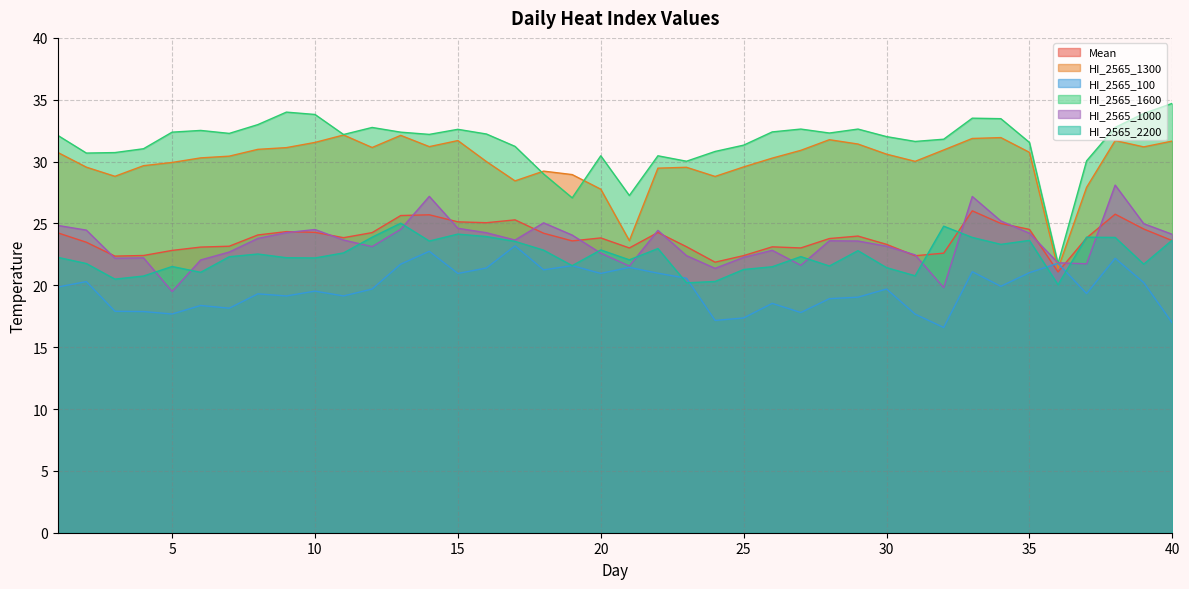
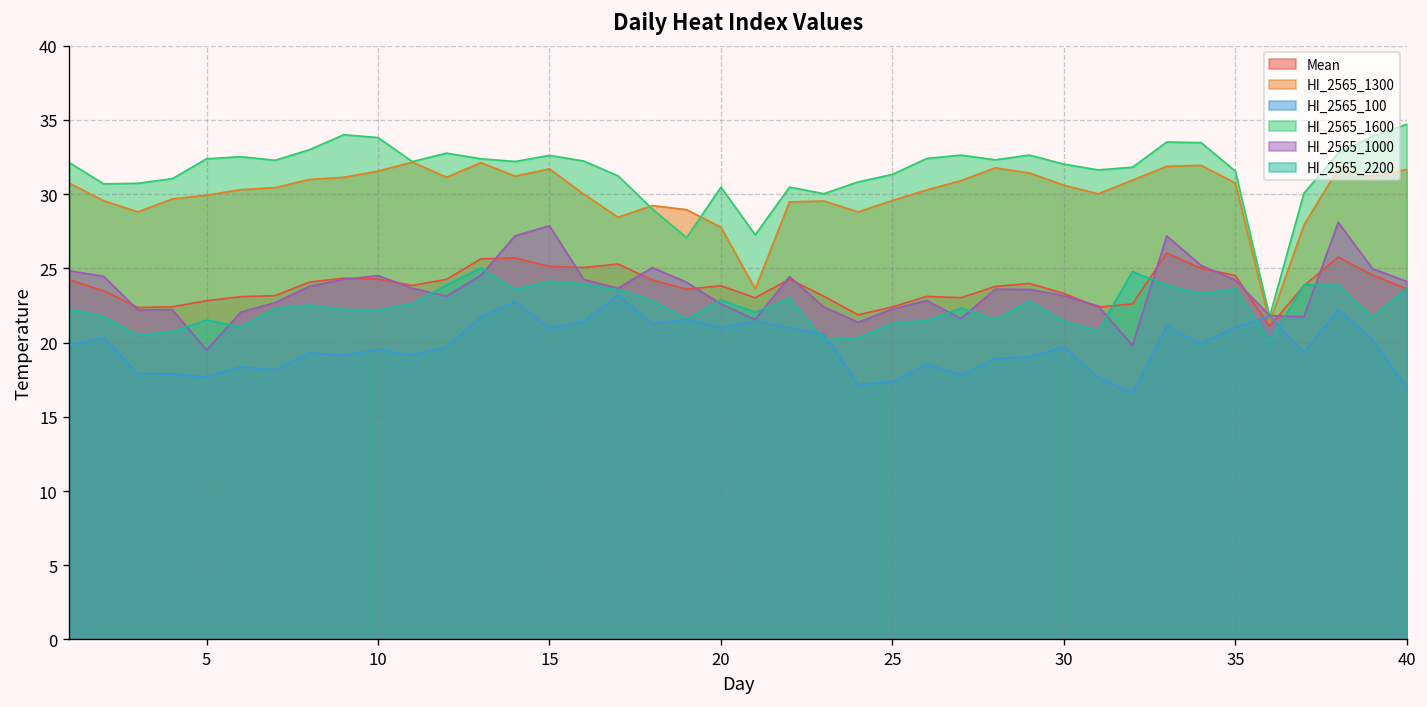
  {
    "HI_2565_1000": {
      "5": 19.5,
      "10": 24.5,
-     "15": 24.6,
+     "15": 27.9,
      "20": 22.6,
      "35": 24.2,
      "40": 24.1
    }
  }
